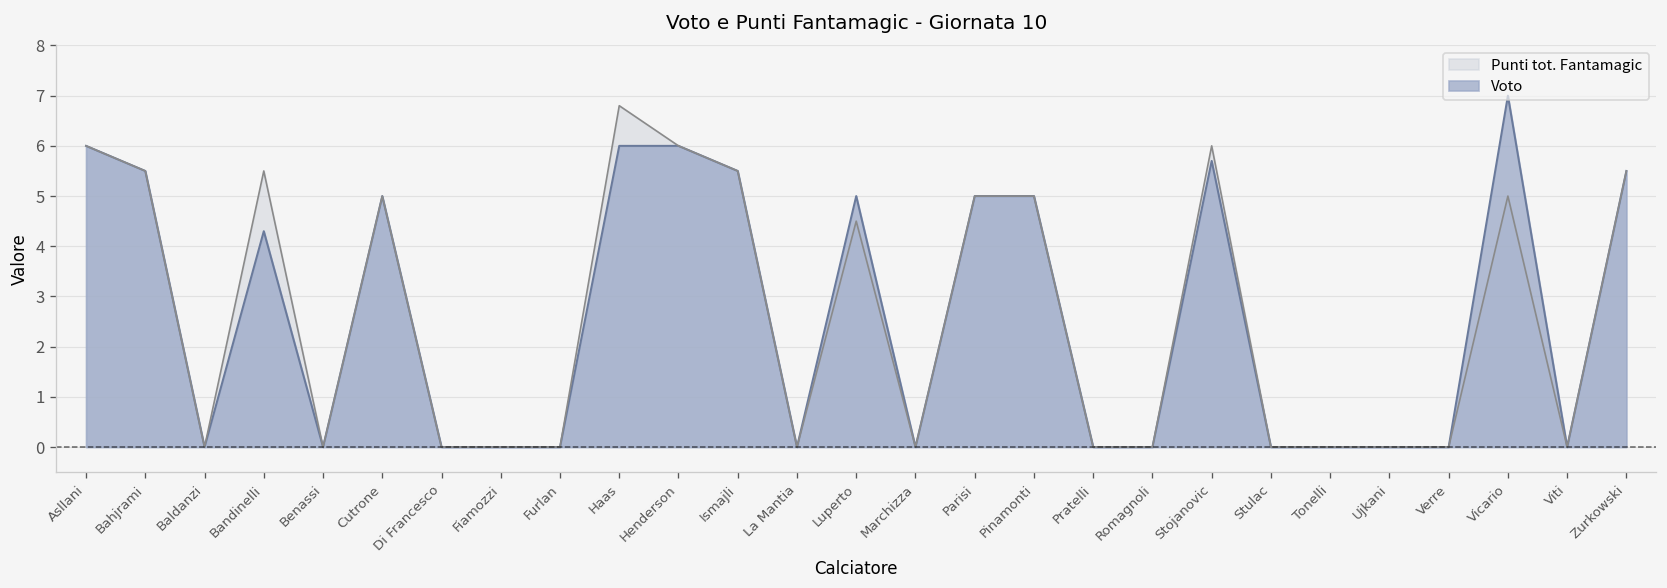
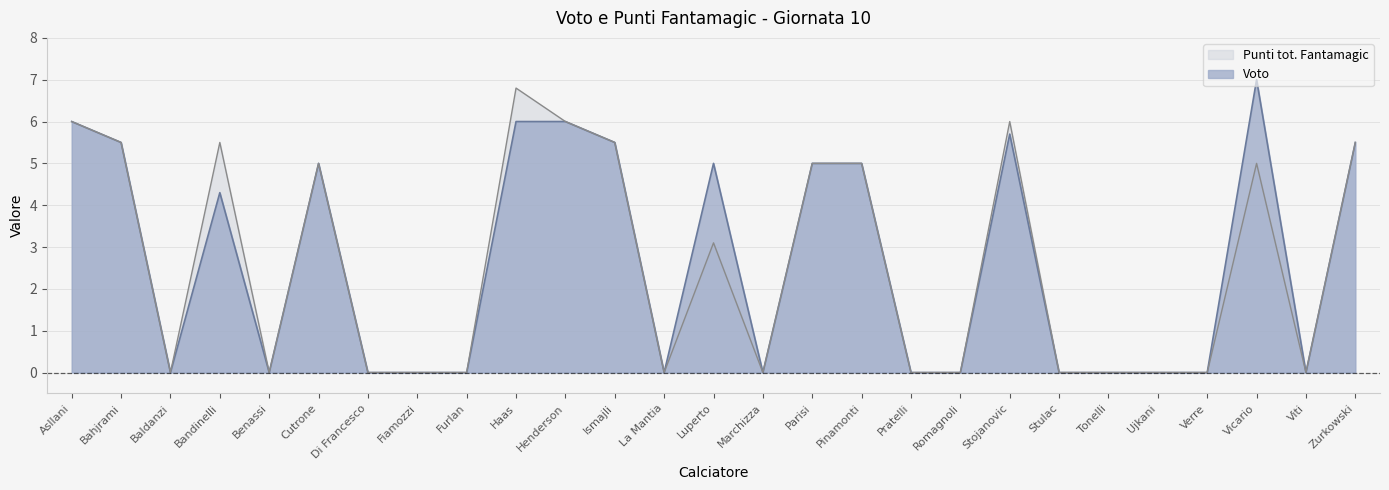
  {
    "Punti tot. Fantamagic": {
      "Bandinelli": 5.5,
      "Haas": 6.8,
-     "Luperto": 4.5,
+     "Luperto": 3.1,
      "Stojanovic": 6.0,
      "Vicario": 5.0
    },
    "Voto": {
      "Bandinelli": 4.3,
      "Haas": 6.0,
      "Luperto": 5.0,
      "Stojanovic": 5.7
    }
  }
